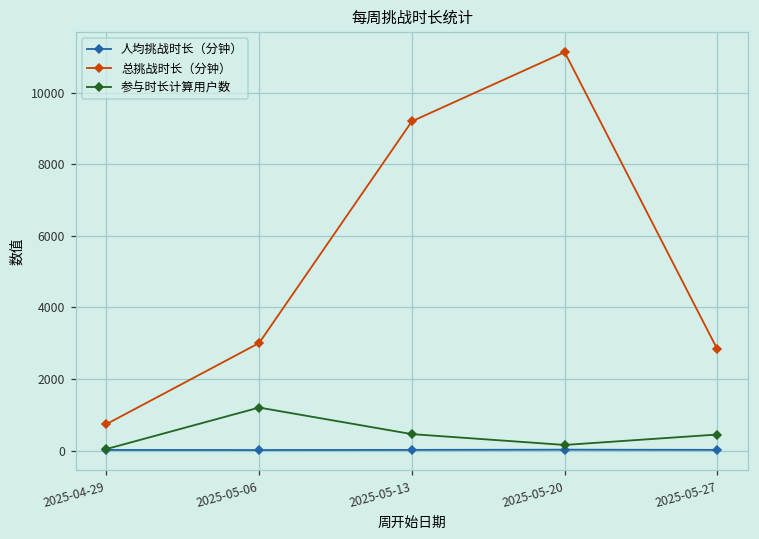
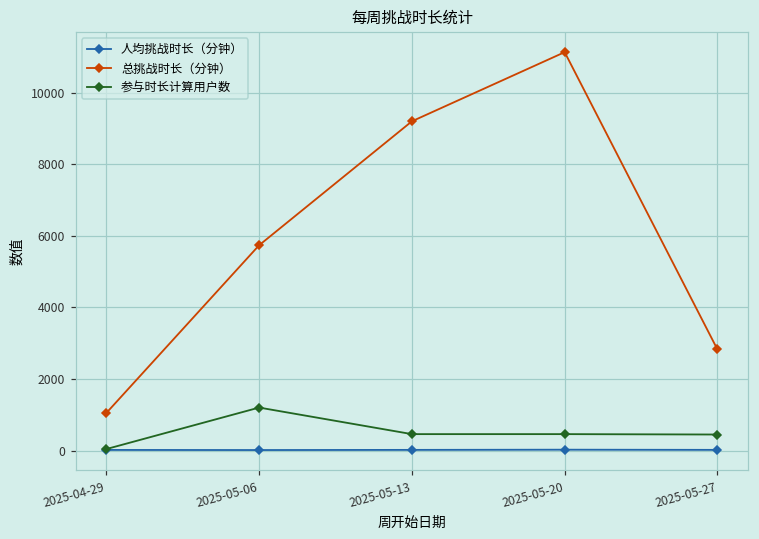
  {
    "人均挑战时长（分钟）": {
      "2025-05-06": 0,
      "2025-05-13": 0,
      "2025-05-20": 0,
      "2025-05-27": 0
    },
    "总挑战时长（分钟）": {
-     "2025-04-29": 700,
-     "2025-05-06": 3000,
+     "2025-04-29": 1000,
+     "2025-05-06": 5700,
      "2025-05-13": 9200,
      "2025-05-20": 11100,
      "2025-05-27": 2800
    },
    "参与时长计算用户数": {
      "2025-05-06": 1200,
      "2025-05-13": 500,
-     "2025-05-20": 200,
+     "2025-05-20": 500,
      "2025-05-27": 400
    }
  }
